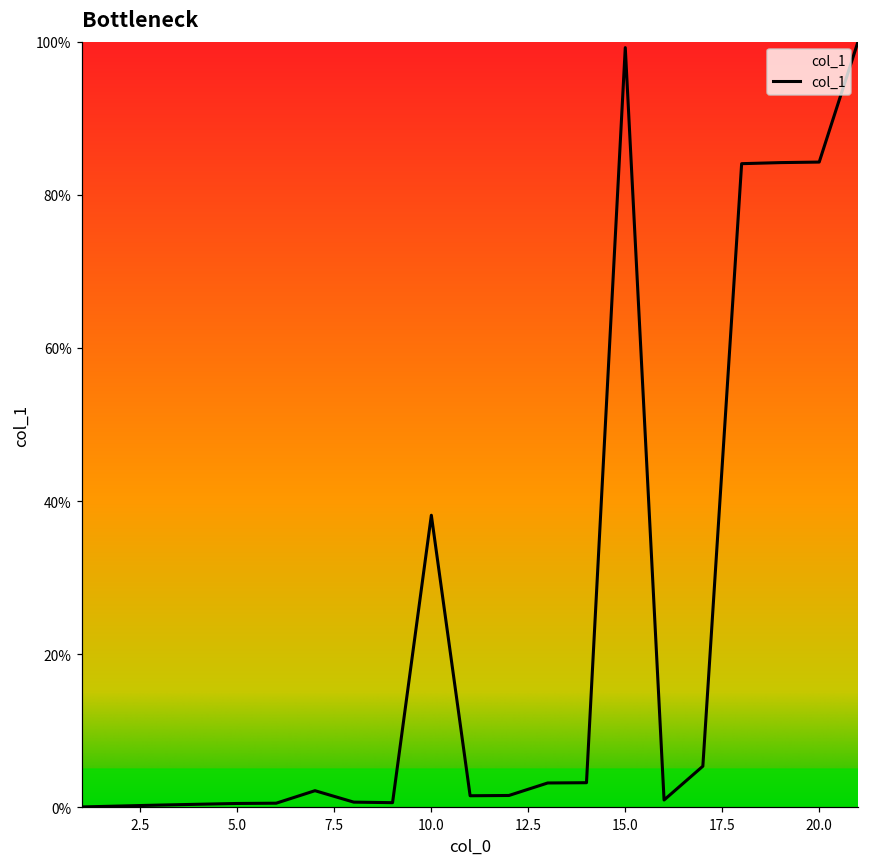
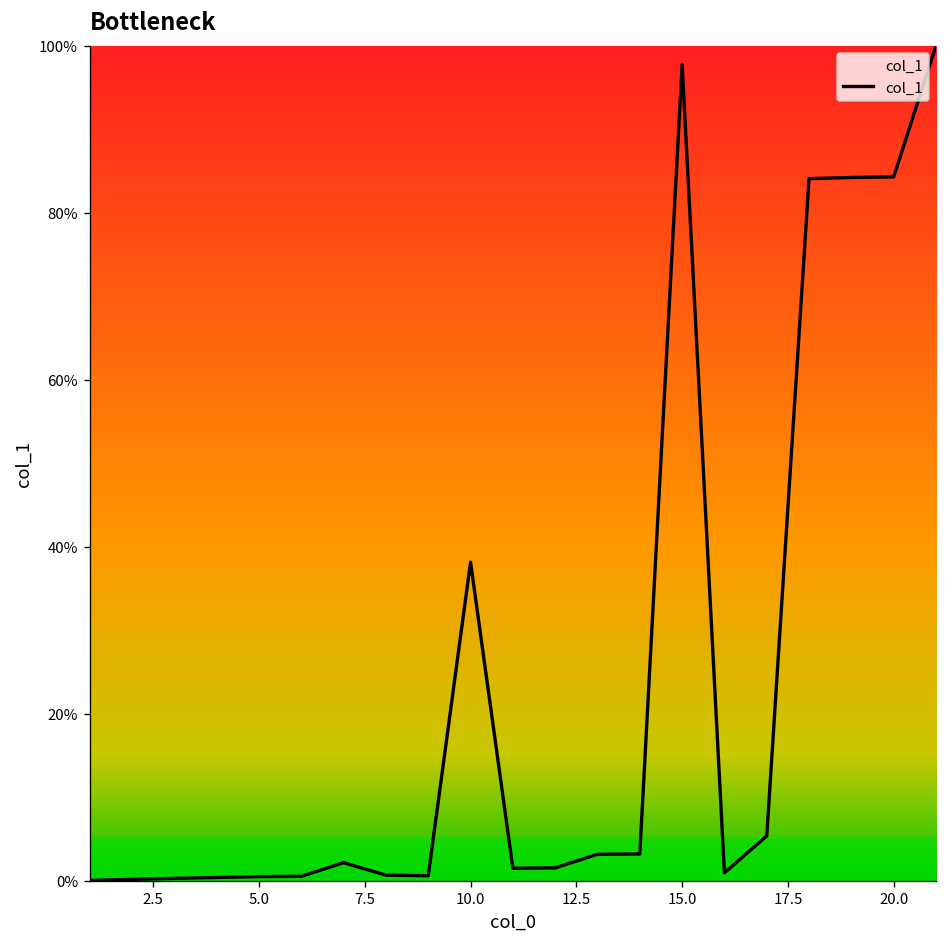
  {
    "10.0": "38%",
-   "15.0": "99%",
+   "15.0": "98%",
    "20.0": "84%"
  }
